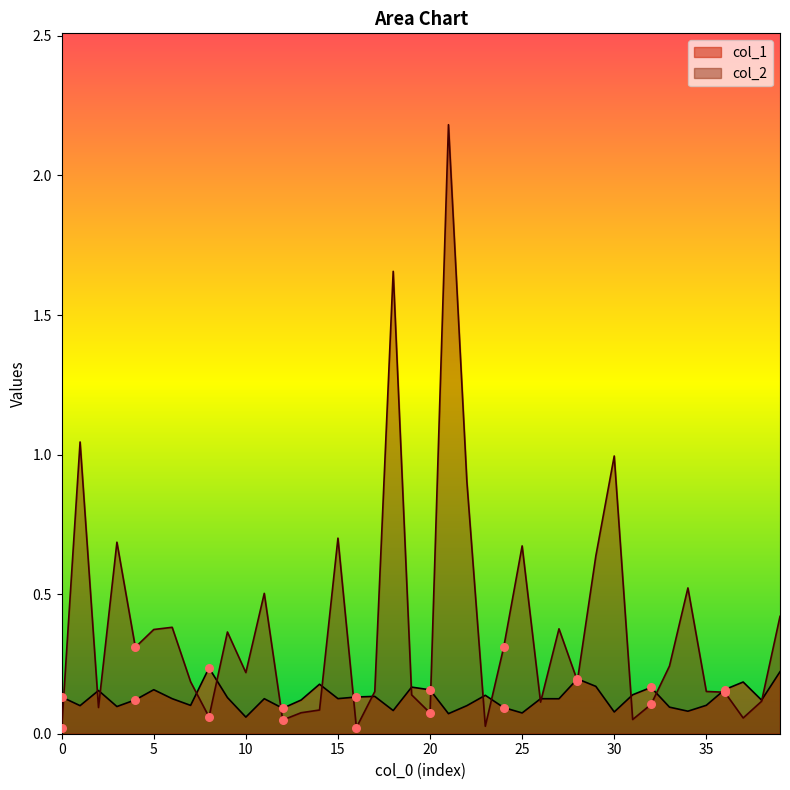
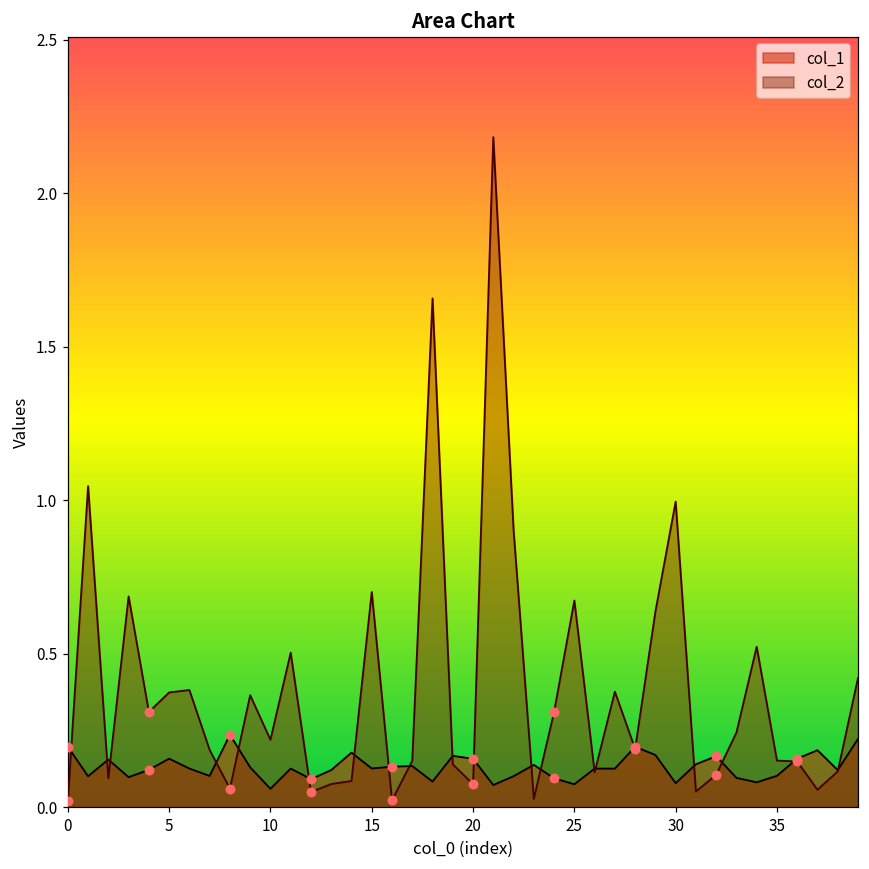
  {
    "col_1": {
-     "0": 0.13,
+     "0": 0.20,
      "5": 0.16,
      "10": 0.06,
      "15": 0.13,
      "25": 0.07,
      "30": 0.08,
      "35": 0.10
    },
    "col_2": {
      "5": 0.37,
      "10": 0.22,
      "15": 0.70,
      "25": 0.67,
      "30": 1.00,
      "35": 0.15
    }
  }
